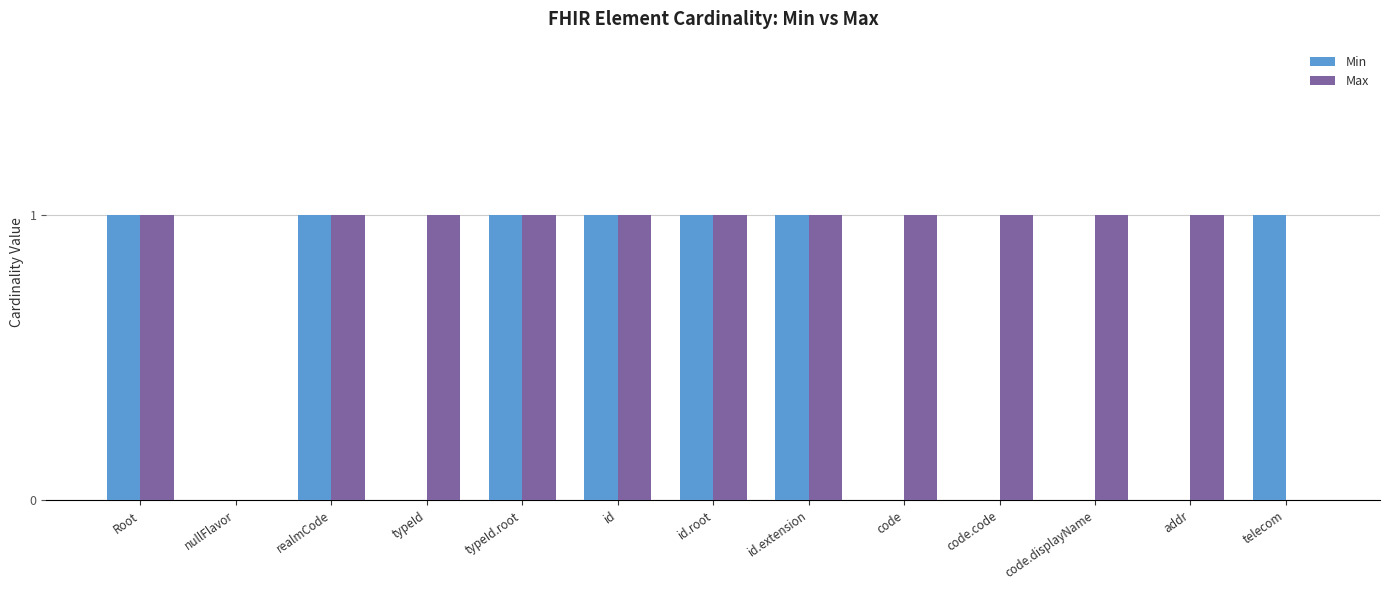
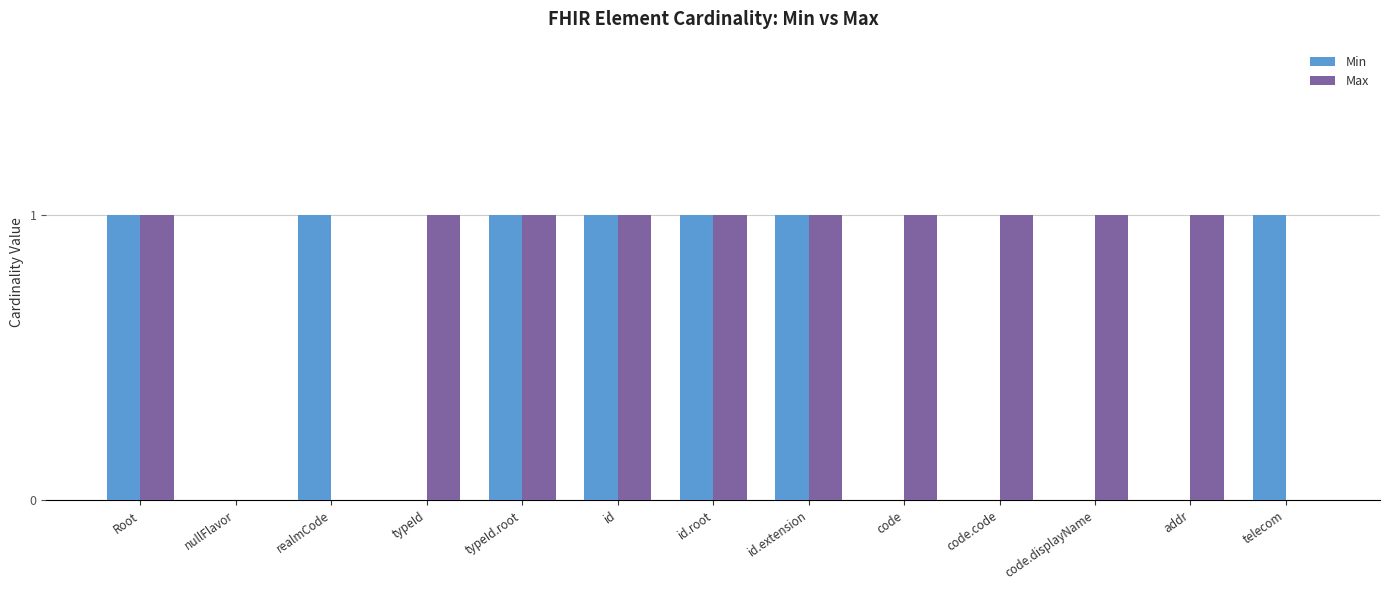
  {
    "Min": {
      "Root": 1,
      "nullFlavor": 0,
      "realmCode": 1,
      "typeId": 0,
      "typeId.root": 1,
      "id": 1,
      "id.root": 1,
      "id.extension": 1,
      "code": 0,
      "code.code": 0,
      "code.displayName": 0,
      "addr": 0,
      "telecom": 1
    },
    "Max": {
      "Root": 1,
      "nullFlavor": 0,
-     "realmCode": 1,
+     "realmCode": 0,
      "typeId": 1,
      "typeId.root": 1,
      "id": 1,
      "id.root": 1,
      "id.extension": 1,
      "code": 1,
      "code.code": 1,
      "code.displayName": 1,
      "addr": 1,
      "telecom": 0
    }
  }
